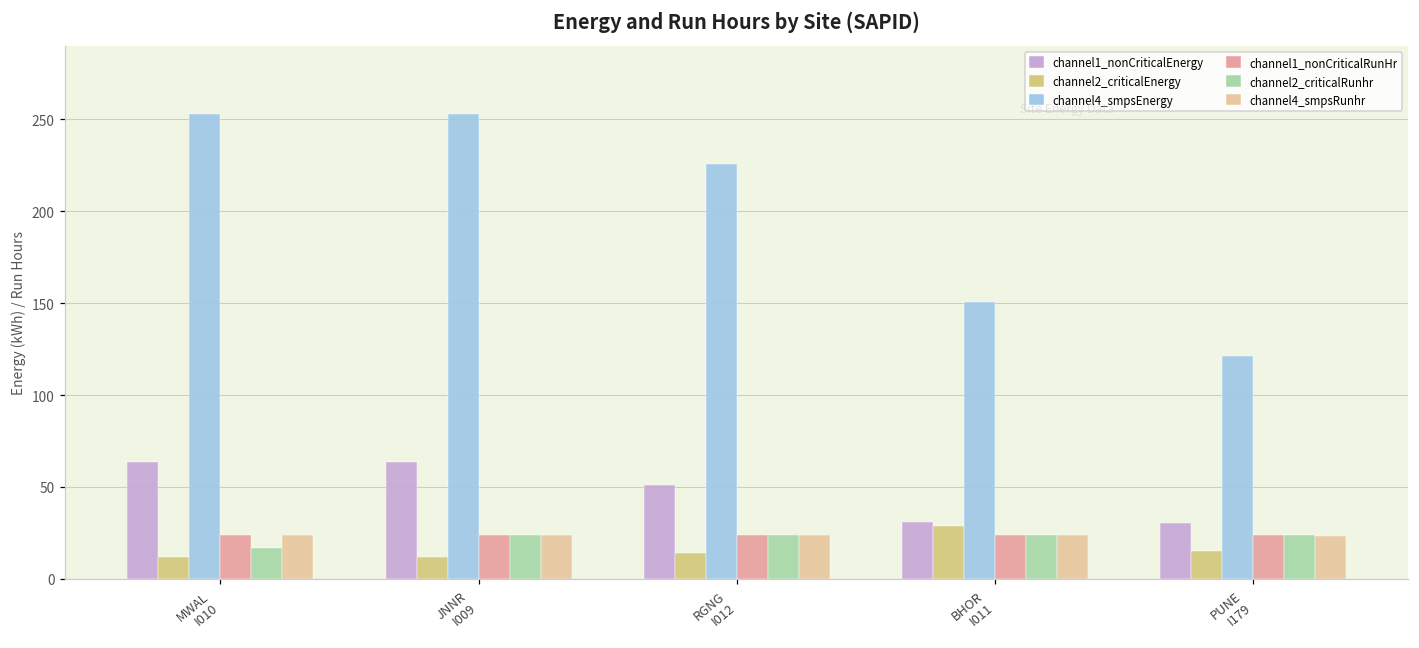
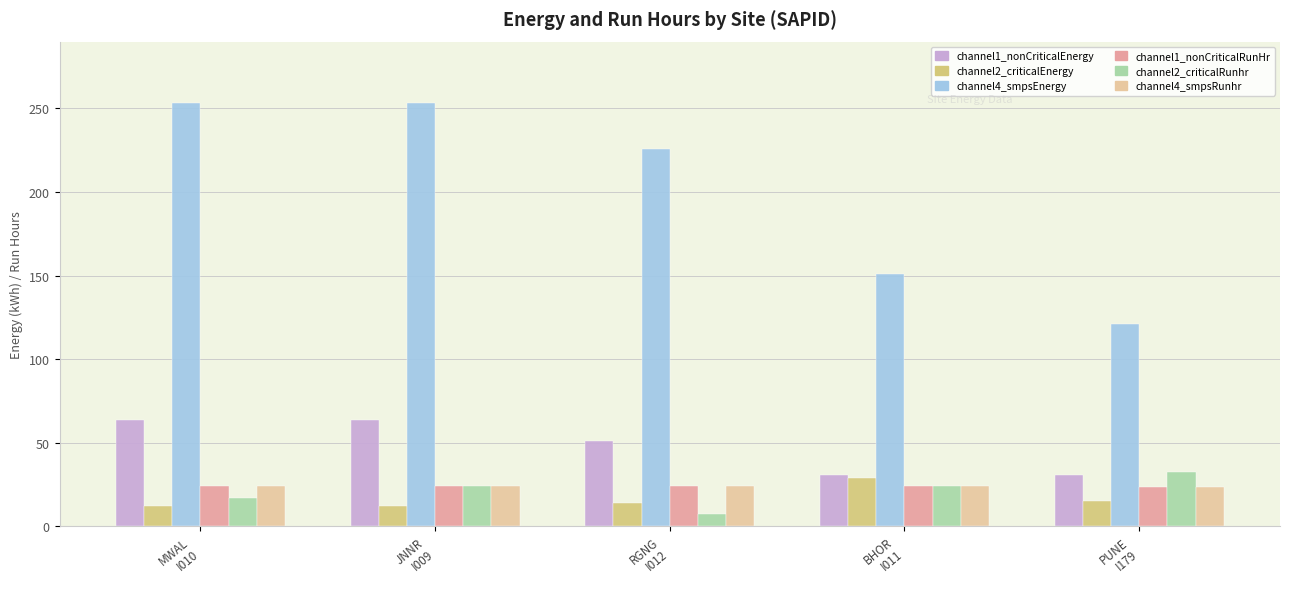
  {
    "channel2_criticalRunhr": {
      "MWAL I010": 17,
      "JNNR I009": 24,
-     "RGNG I012": 24,
+     "RGNG I012": 7,
      "BHOR I011": 24,
-     "PUNE I179": 24
+     "PUNE I179": 33
    }
  }
